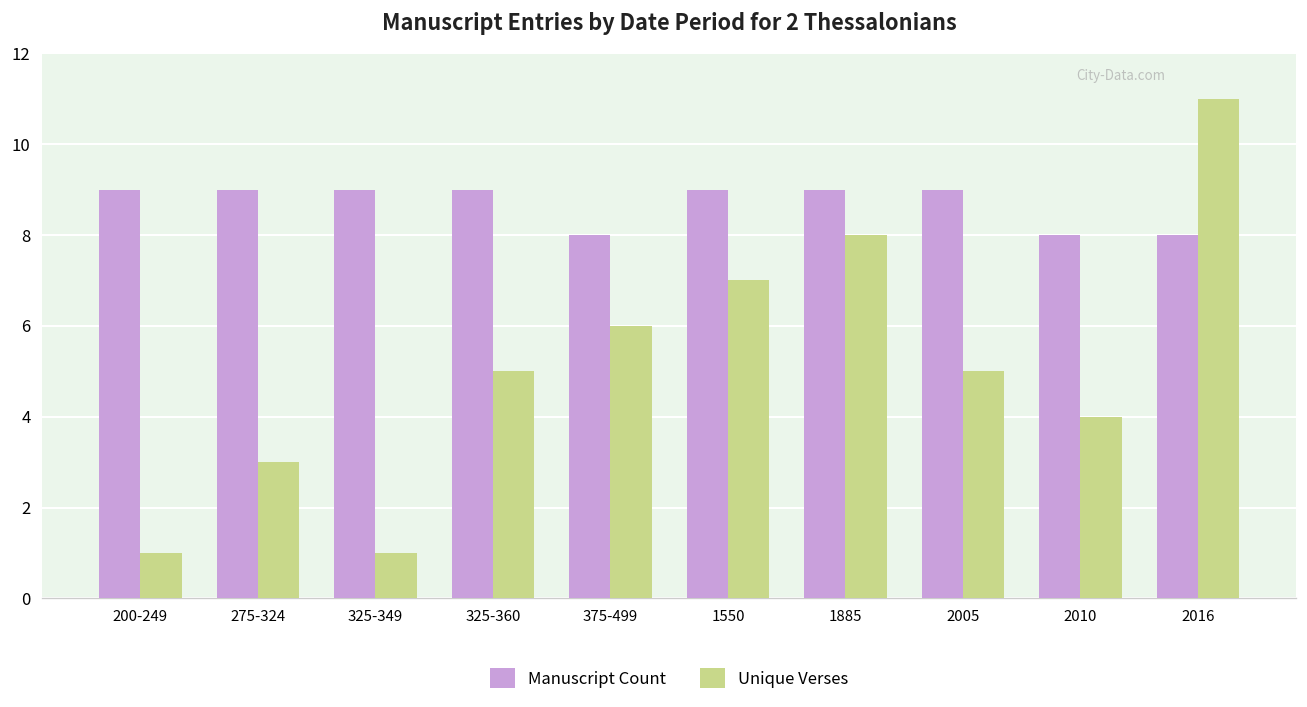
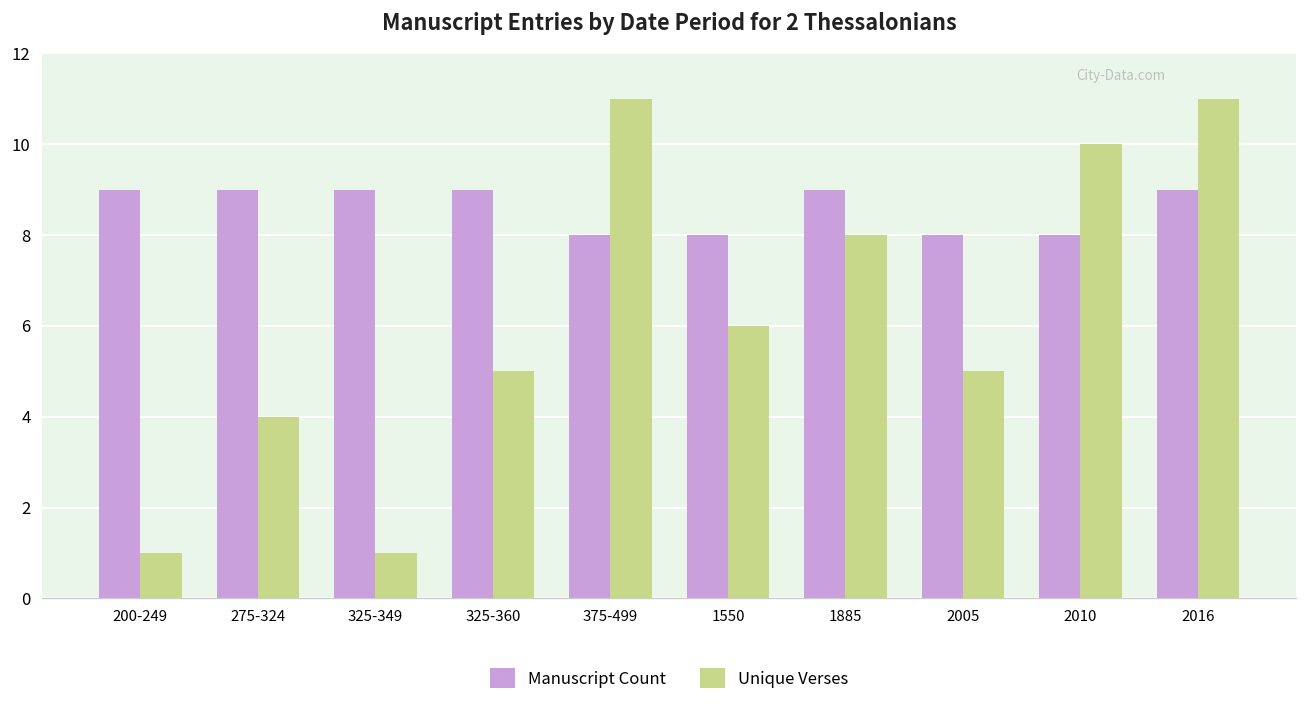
  {
    "Manuscript Count": {
      "200-249": 9,
      "275-324": 9,
      "325-349": 9,
      "325-360": 9,
      "375-499": 8,
-     "1550": 9,
+     "1550": 8,
      "1885": 9,
-     "2005": 9,
+     "2005": 8,
      "2010": 8,
-     "2016": 8
+     "2016": 9
    },
    "Unique Verses": {
      "200-249": 1,
-     "275-324": 3,
+     "275-324": 4,
      "325-349": 1,
      "325-360": 5,
-     "375-499": 6,
-     "1550": 7,
+     "375-499": 11,
+     "1550": 6,
      "1885": 8,
      "2005": 5,
-     "2010": 4,
+     "2010": 10,
      "2016": 11
    }
  }
